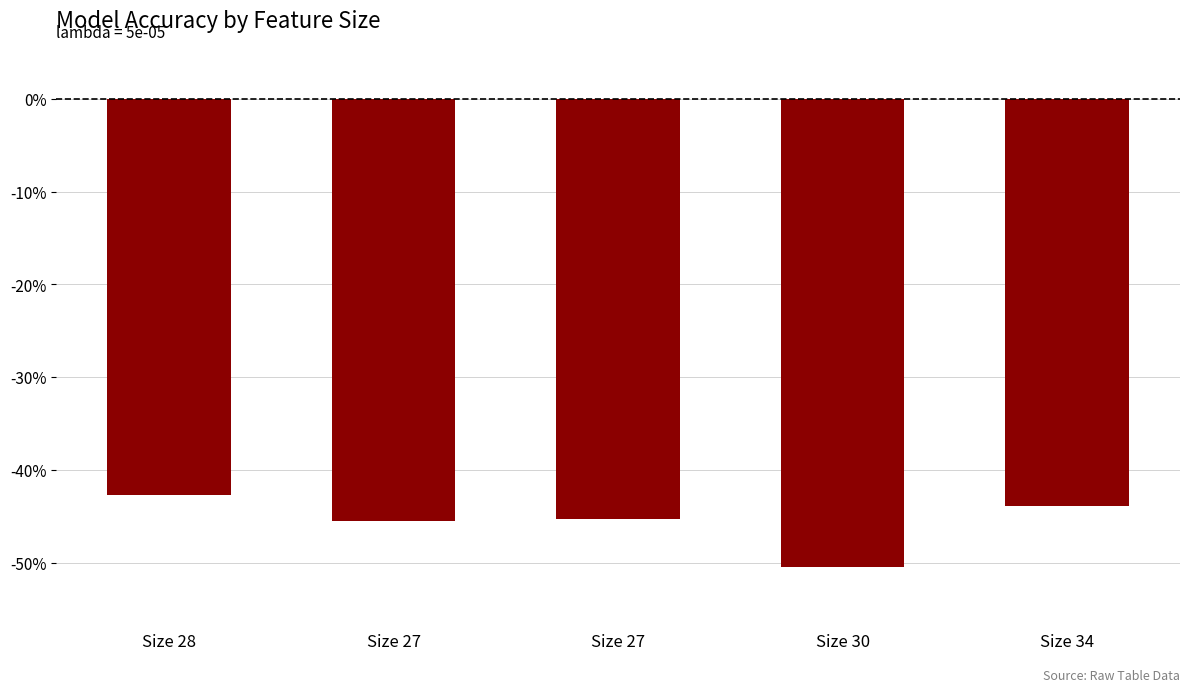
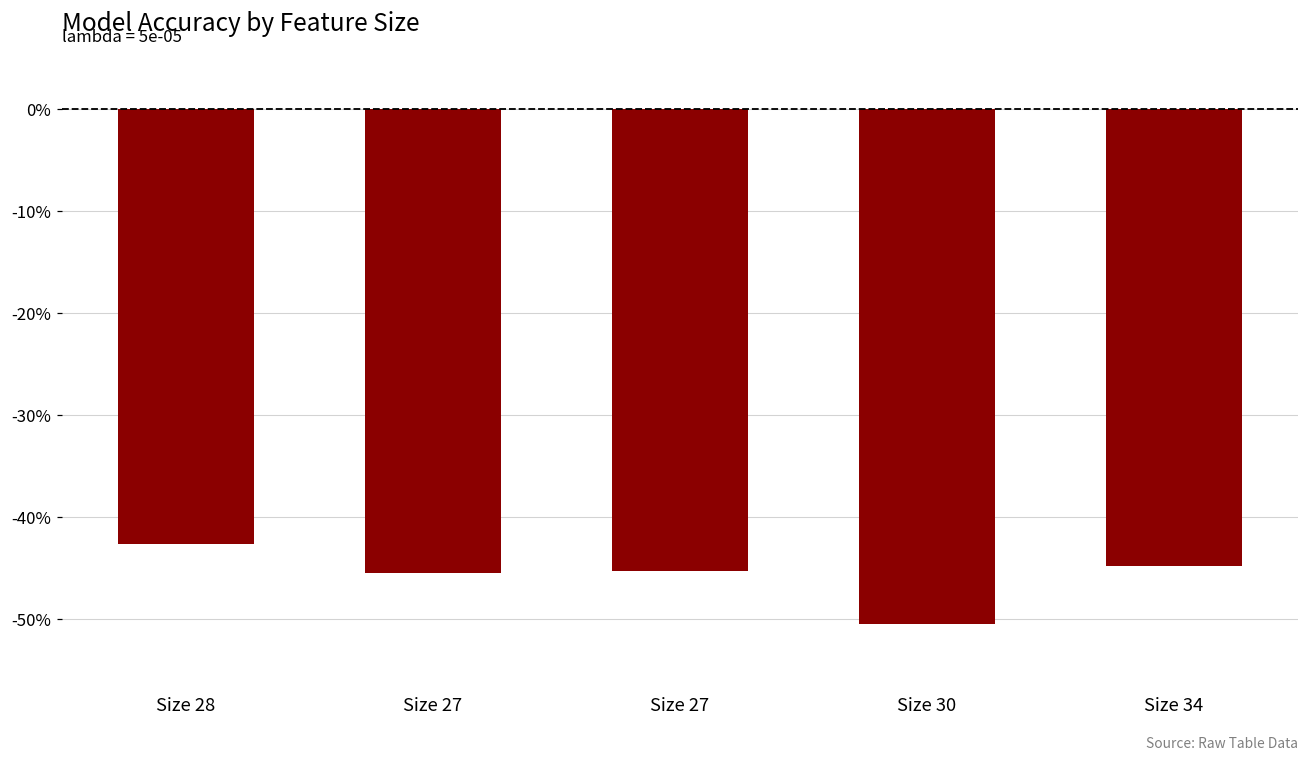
  {
    "Size 28": "-43%",
    "Size 30": "-50%",
-   "Size 34": "-44%"
+   "Size 34": "-45%"
  }
